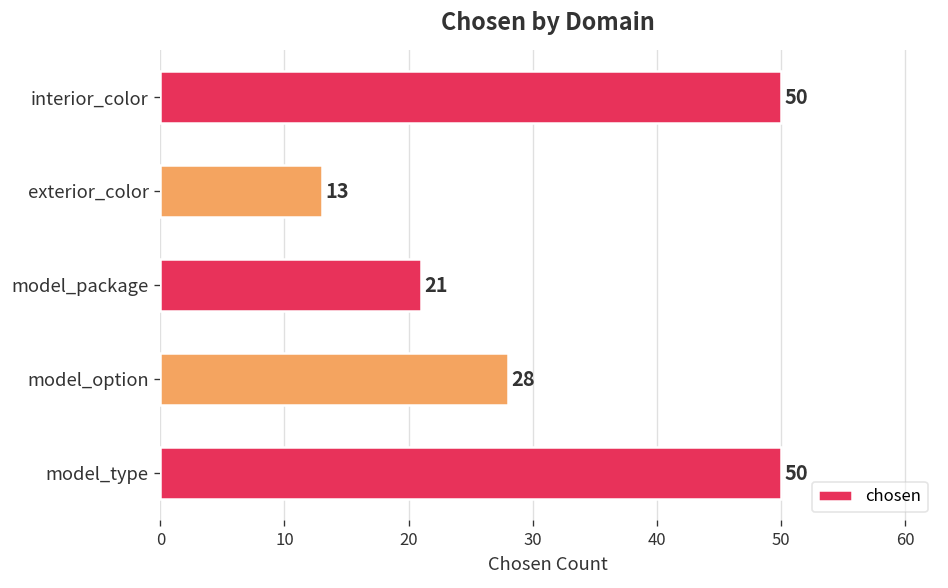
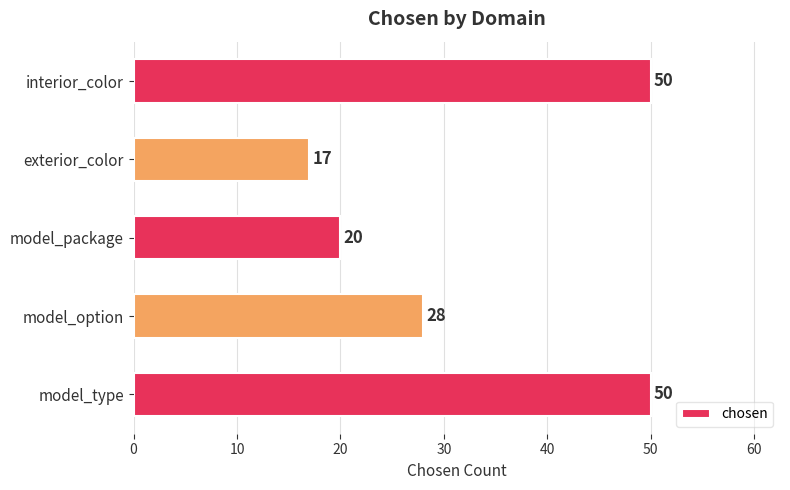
  {
    "interior_color": 50,
-   "exterior_color": 13,
-   "model_package": 21,
+   "exterior_color": 17,
+   "model_package": 20,
    "model_option": 28,
    "model_type": 50
  }
